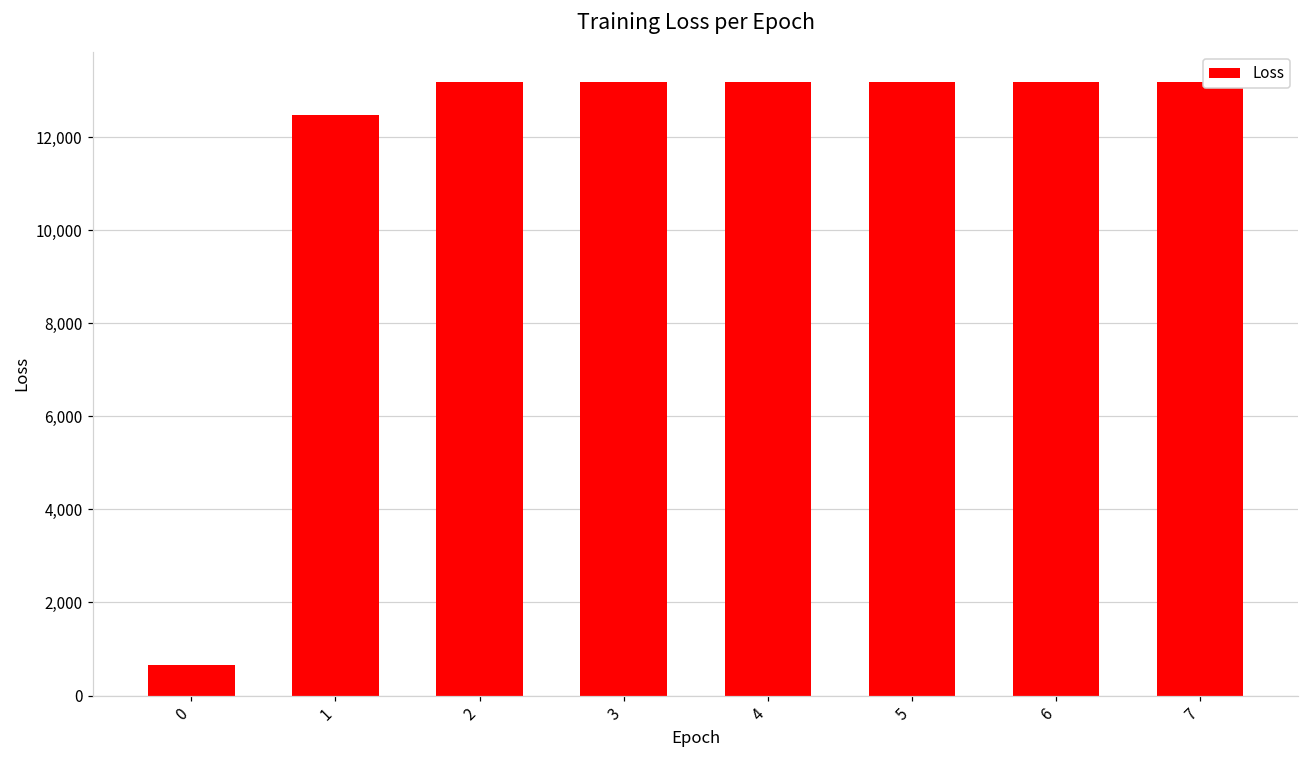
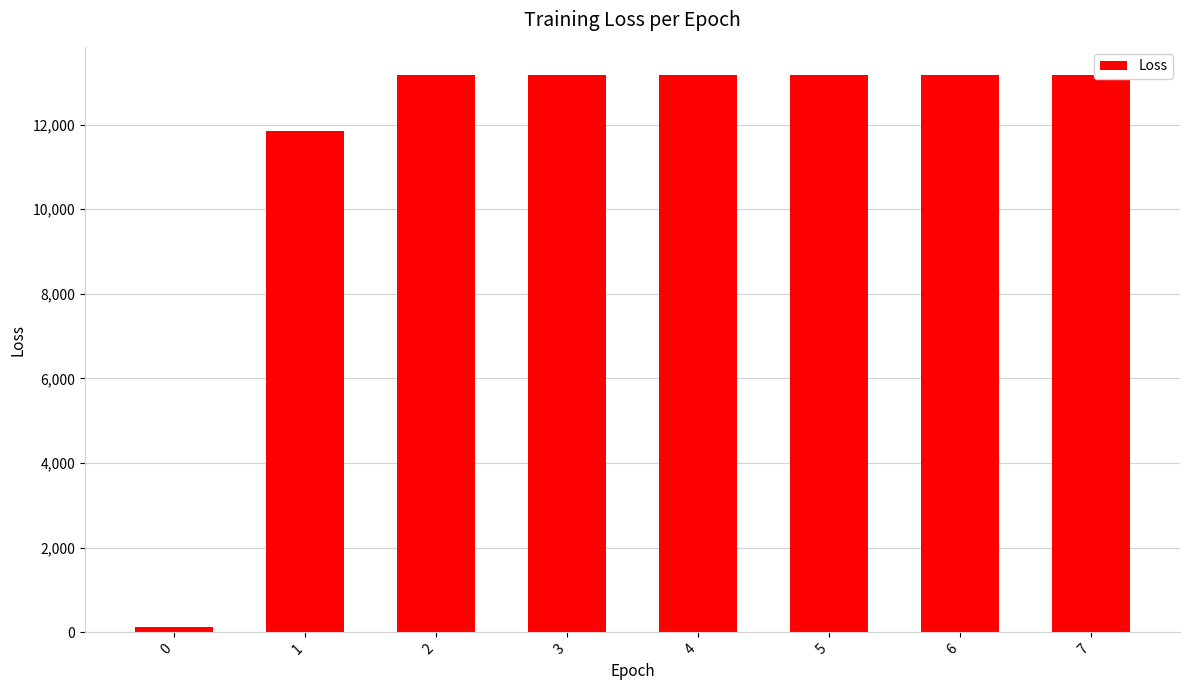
  {
-   "0": "700",
-   "1": "12,500",
+   "0": "100",
+   "1": "11,900",
    "2": "13,200",
    "3": "13,200",
    "4": "13,200",
    "5": "13,200",
    "6": "13,200",
    "7": "13,200"
  }
